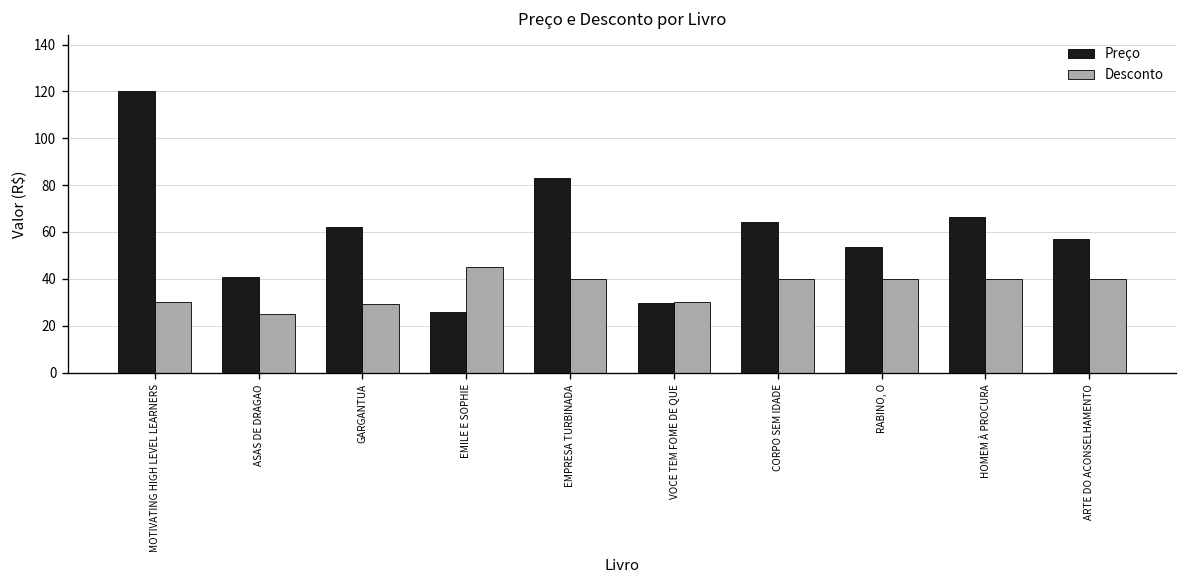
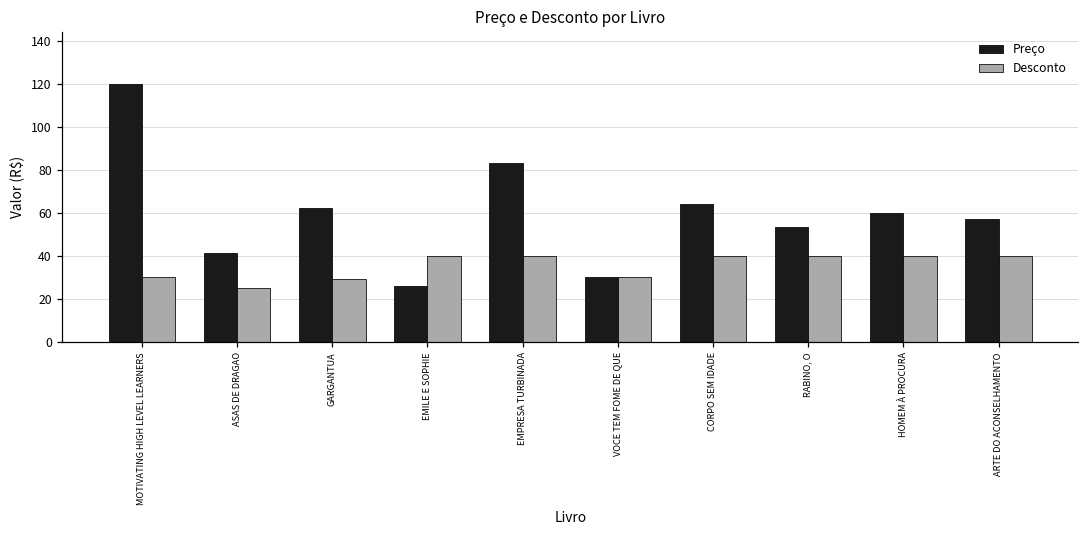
  {
    "Preço": {
      "MOTIVATING HIGH LEVEL LEARNERS": 120,
      "ASAS DE DRAGAO": 41,
      "GARGANTUA": 62,
      "EMILE E SOPHIE": 26,
      "EMPRESA TURBINADA": 83,
      "VOCE TEM FOME DE QUE": 30,
      "CORPO SEM IDADE": 64,
      "RABINO, O": 54,
-     "HOMEM À PROCURA": 66,
+     "HOMEM À PROCURA": 60,
      "ARTE DO ACONSELHAMENTO": 57
    },
    "Desconto": {
      "MOTIVATING HIGH LEVEL LEARNERS": 30,
      "ASAS DE DRAGAO": 25,
      "GARGANTUA": 29,
-     "EMILE E SOPHIE": 45,
+     "EMILE E SOPHIE": 40,
      "EMPRESA TURBINADA": 40,
      "VOCE TEM FOME DE QUE": 30,
      "CORPO SEM IDADE": 40,
      "RABINO, O": 40,
      "HOMEM À PROCURA": 40,
      "ARTE DO ACONSELHAMENTO": 40
    }
  }
